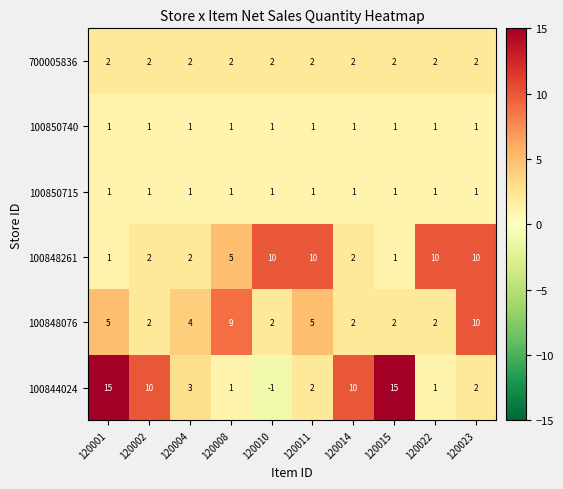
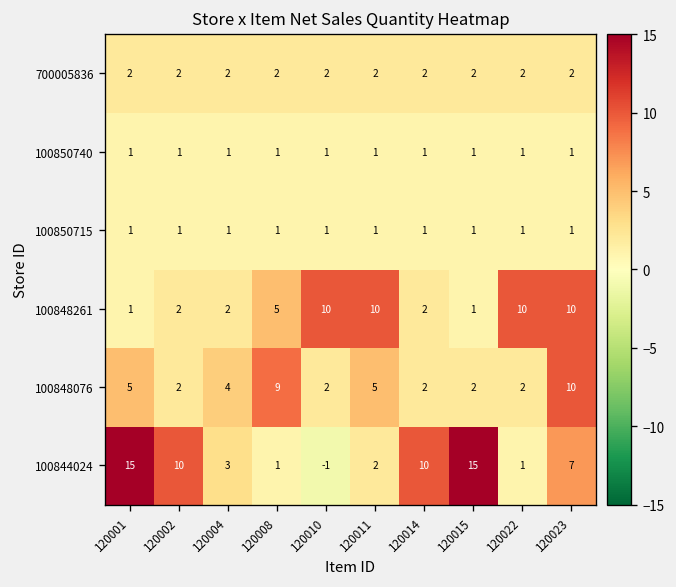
  {
    "700005836": {
      "120001": 2,
      "120002": 2,
      "120004": 2,
      "120008": 2,
      "120010": 2,
      "120011": 2,
      "120014": 2,
      "120015": 2,
      "120022": 2,
      "120023": 2
    },
    "100850740": {
      "120001": 1,
      "120002": 1,
      "120004": 1,
      "120008": 1,
      "120010": 1,
      "120011": 1,
      "120014": 1,
      "120015": 1,
      "120022": 1,
      "120023": 1
    },
    "100850715": {
      "120001": 1,
      "120002": 1,
      "120004": 1,
      "120008": 1,
      "120010": 1,
      "120011": 1,
      "120014": 1,
      "120015": 1,
      "120022": 1,
      "120023": 1
    },
    "100848261": {
      "120001": 1,
      "120002": 2,
      "120004": 2,
      "120008": 5,
      "120010": 10,
      "120011": 10,
      "120014": 2,
      "120015": 1,
      "120022": 10,
      "120023": 10
    },
    "100848076": {
      "120001": 5,
      "120002": 2,
      "120004": 4,
      "120008": 9,
      "120010": 2,
      "120011": 5,
      "120014": 2,
      "120015": 2,
      "120022": 2,
      "120023": 10
    },
    "100844024": {
      "120001": 15,
      "120002": 10,
      "120004": 3,
      "120008": 1,
      "120010": -1,
      "120011": 2,
      "120014": 10,
      "120015": 15,
      "120022": 1,
-     "120023": 2
+     "120023": 7
    }
  }
